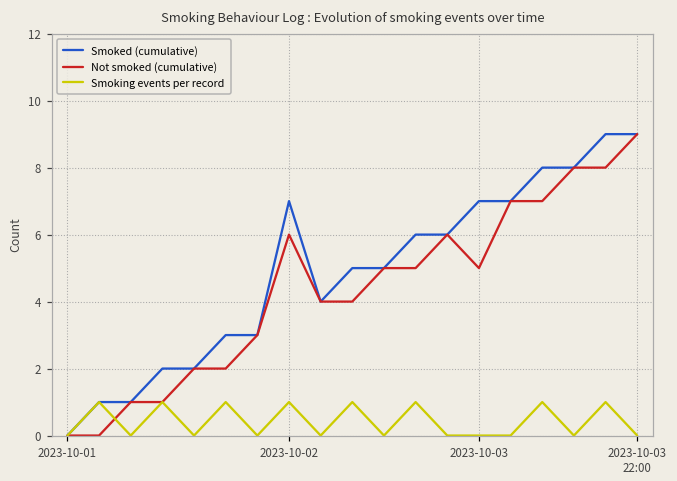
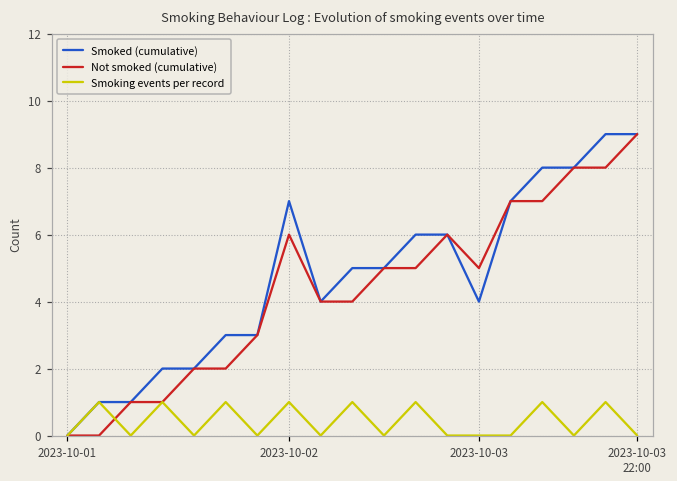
  {
    "Smoked (cumulative)": {
      "2023-10-02": 7,
-     "2023-10-03": 7
+     "2023-10-03": 4
    },
    "Not smoked (cumulative)": {
      "2023-10-02": 6,
      "2023-10-03": 5
    },
    "Smoking events per record": {
      "2023-10-02": 1,
      "2023-10-03": 0,
      "2023-10-03 22:00": 0
    }
  }
